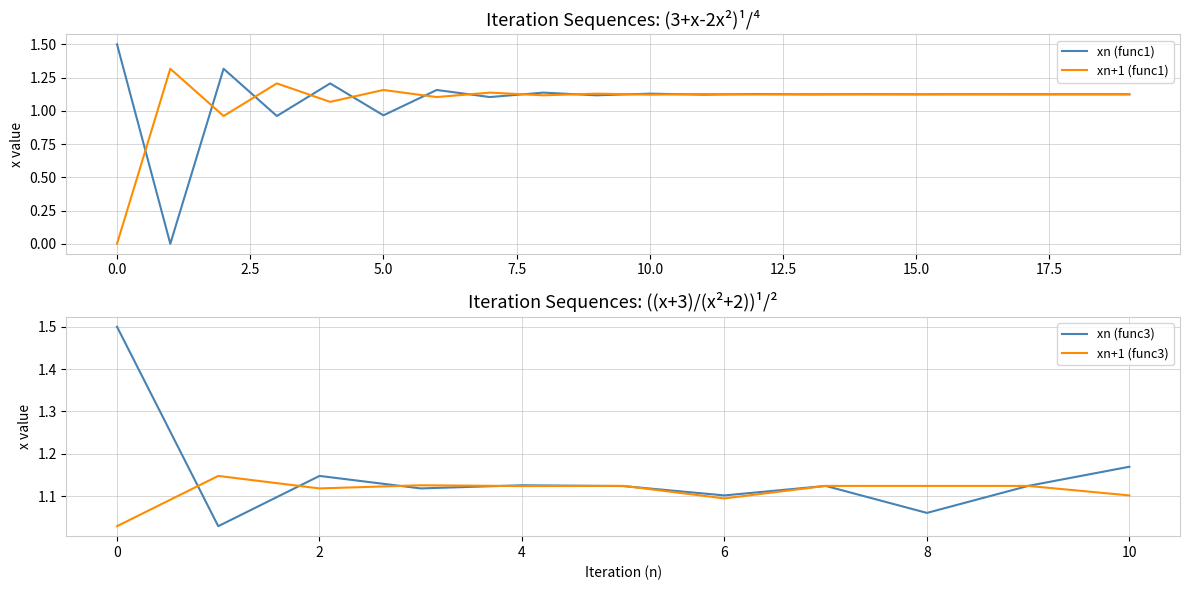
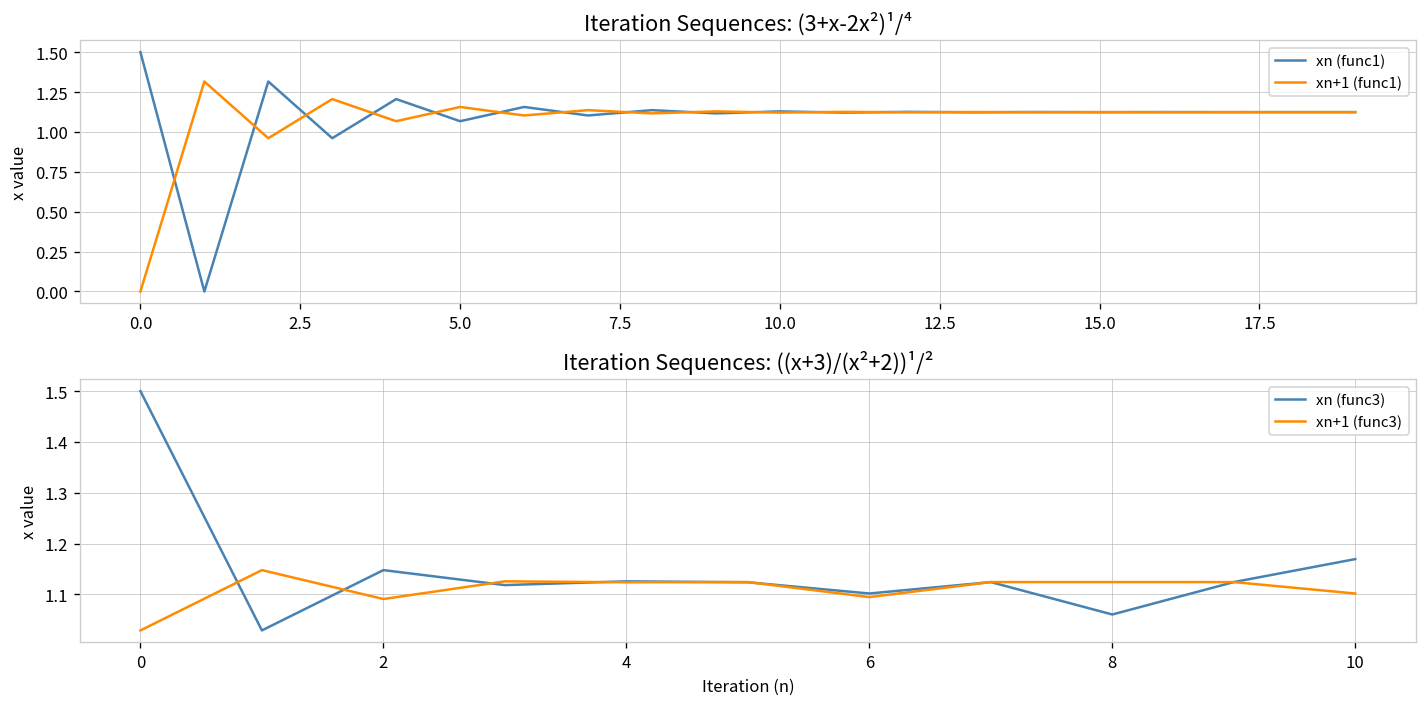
  {
    "Iteration Sequences: (3+x-2x²)¹/⁴": {
      "xn (func1)": {
        "0.0": 1.50,
-       "5.0": 0.97
+       "5.0": 1.07
      },
      "xn+1 (func1)": {
        "0.0": 0.00,
        "5.0": 1.16
      }
    },
    "Iteration Sequences: ((x+3)/(x²+2))¹/²": {
      "xn (func3)": {
        "0": 1.50,
        "2": 1.15,
        "6": 1.10,
        "8": 1.06,
        "10": 1.17
      },
      "xn+1 (func3)": {
        "0": 1.03,
-       "2": 1.12,
+       "2": 1.09,
        "6": 1.09,
        "8": 1.12,
        "10": 1.10
      }
    }
  }
